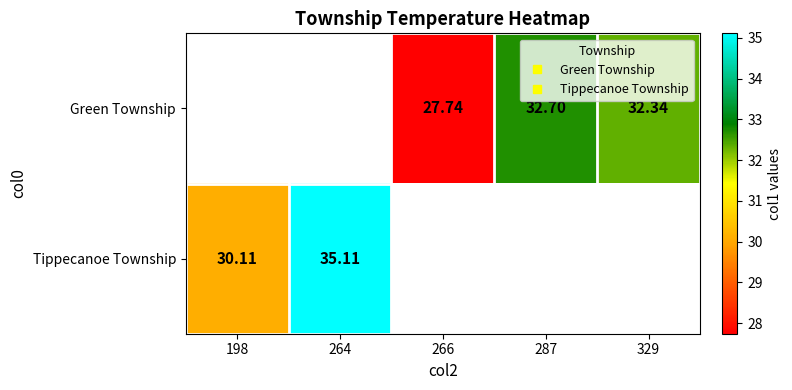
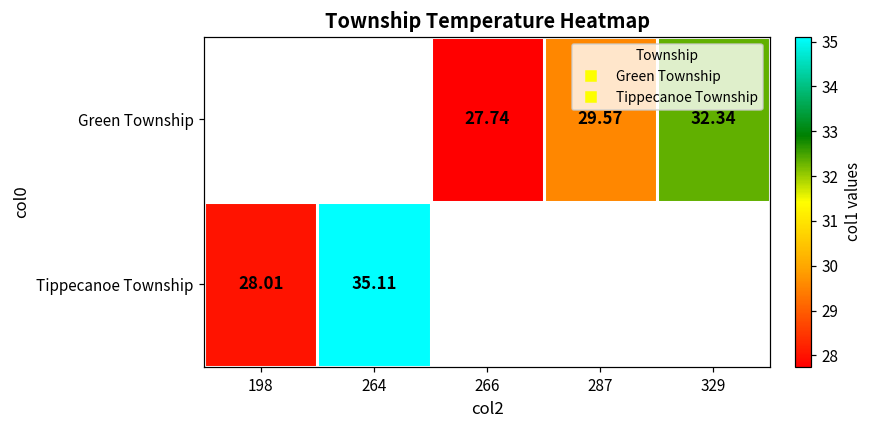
  {
    "Green Township": {
      "266": 27.74,
-     "287": 32.70
+     "287": 29.57
    },
    "Tippecanoe Township": {
-     "198": 30.11,
+     "198": 28.01,
      "264": 35.11
    }
  }
